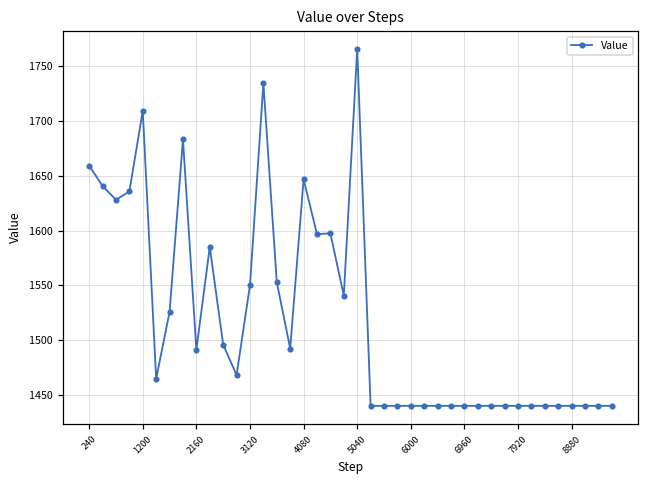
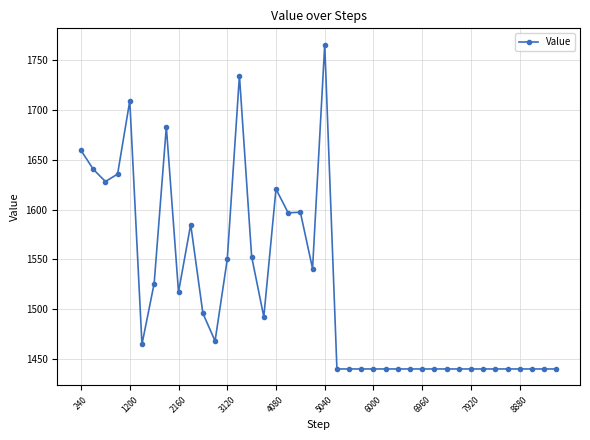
  {
    "240": 1660,
    "1200": 1710,
-   "2160": 1490,
+   "2160": 1520,
    "3120": 1550,
-   "4080": 1650,
+   "4080": 1620,
    "5040": 1770,
    "6000": 1440,
    "6960": 1440,
    "7920": 1440,
    "8880": 1440
  }
